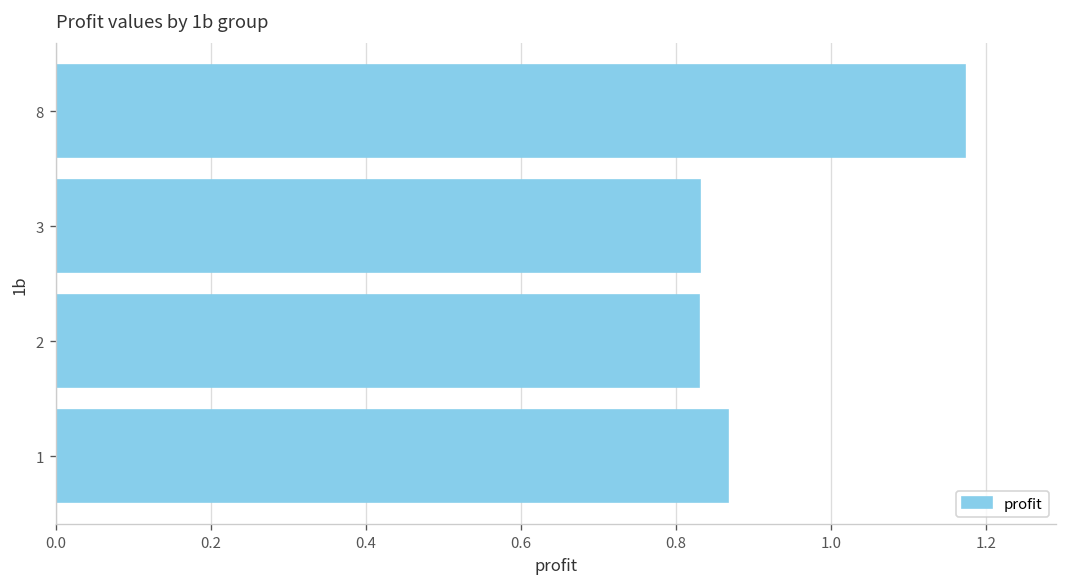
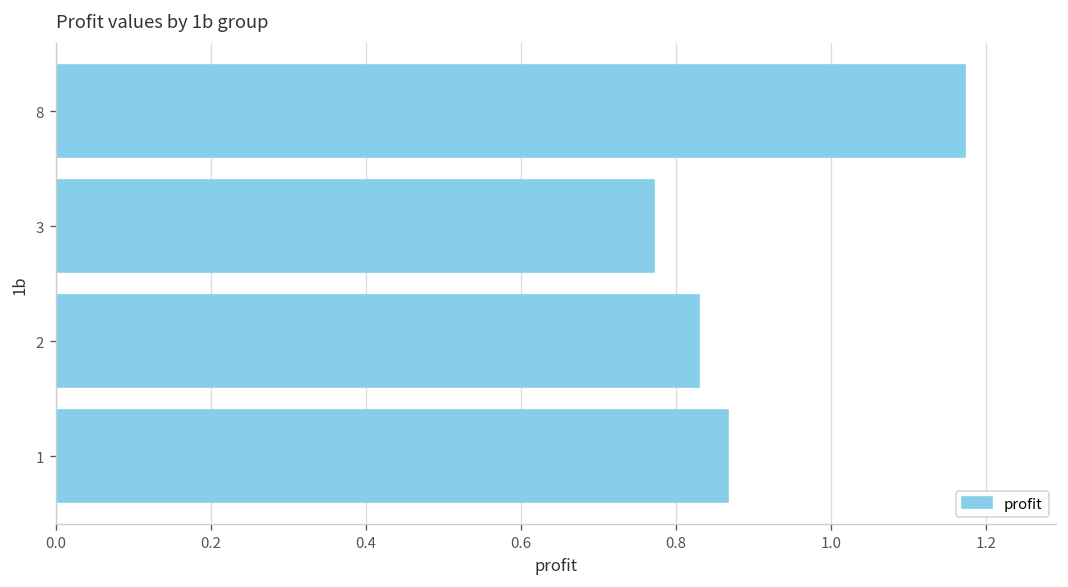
  {
    "8": 1.17,
-   "3": 0.83,
+   "3": 0.77,
    "2": 0.83,
    "1": 0.87
  }
